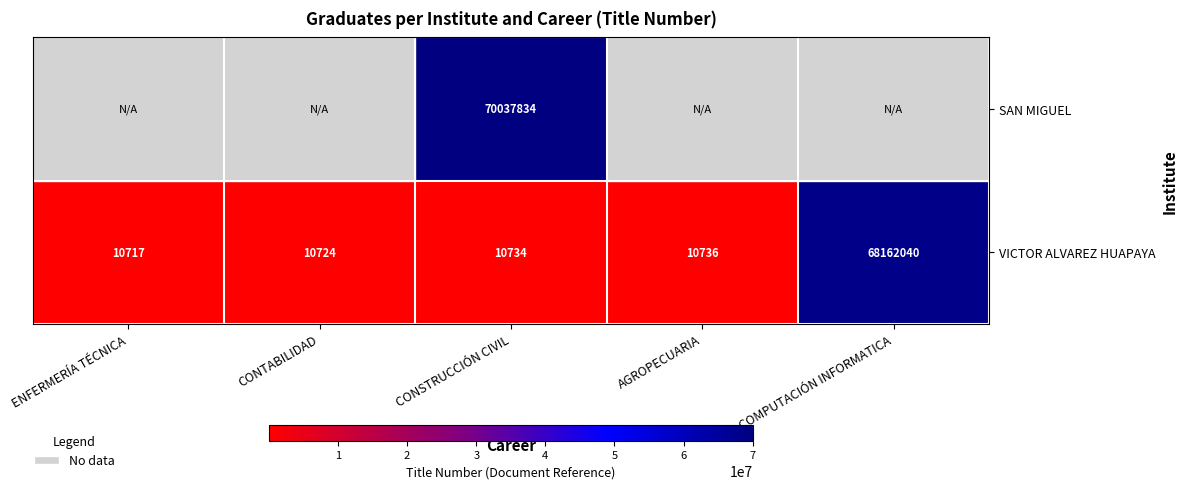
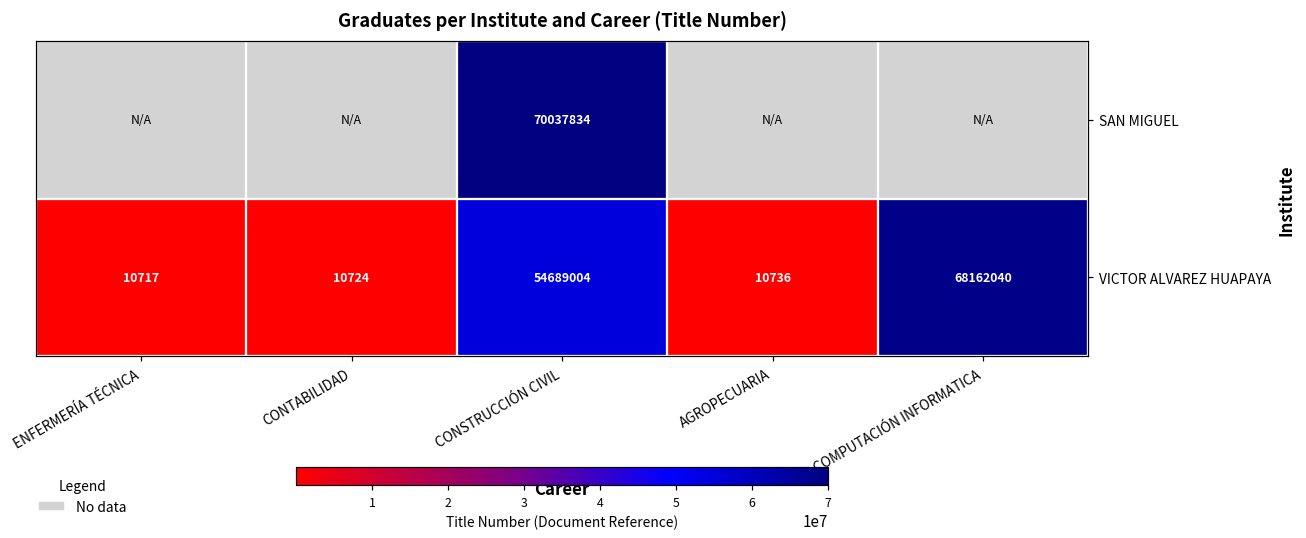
  {
    "SAN MIGUEL": {
      "CONSTRUCCIÓN CIVIL": 70037834
    },
    "VICTOR ALVAREZ HUAPAYA": {
      "ENFERMERÍA TÉCNICA": 10717,
      "CONTABILIDAD": 10724,
-     "CONSTRUCCIÓN CIVIL": 10734,
+     "CONSTRUCCIÓN CIVIL": 54689004,
      "AGROPECUARIA": 10736,
      "COMPUTACIÓN INFORMATICA": 68162040
    }
  }
